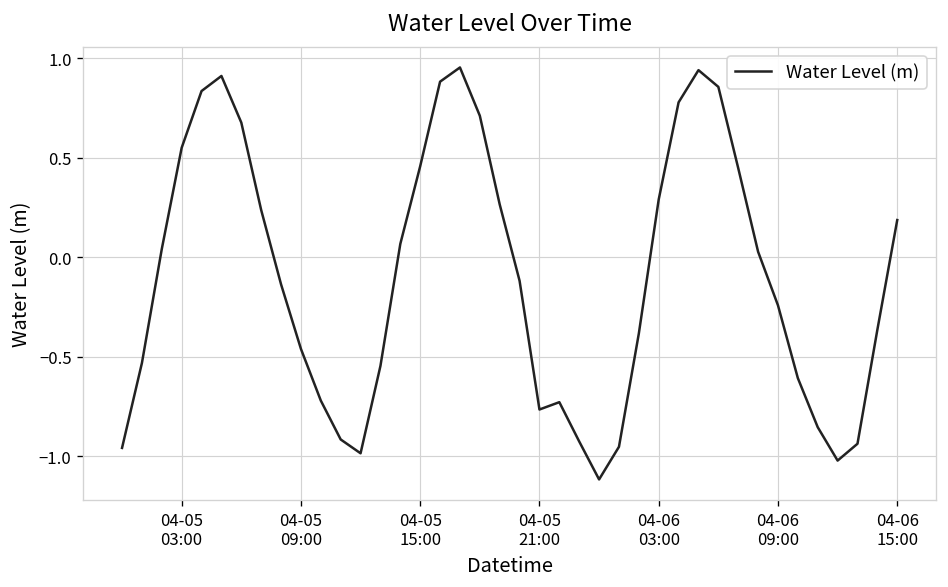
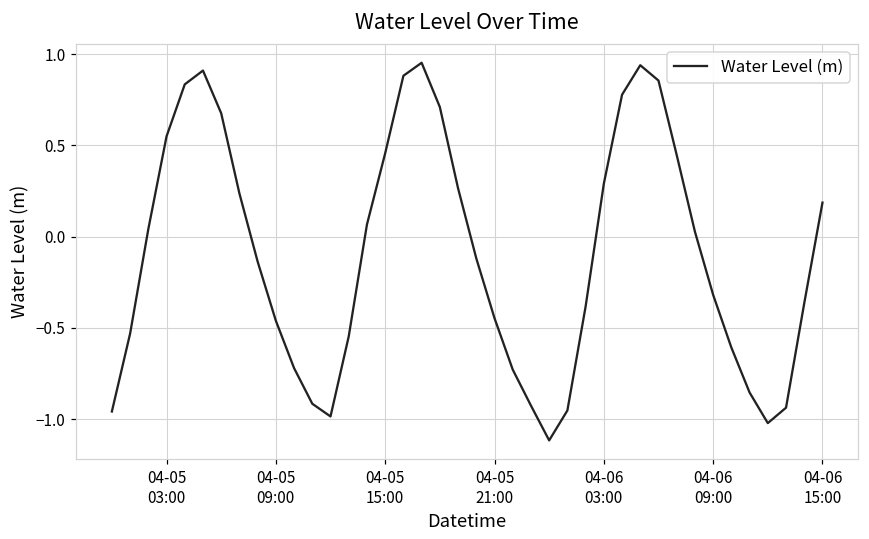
  {
    "04-05 03:00": 0.55,
    "04-05 09:00": -0.46,
    "04-05 15:00": 0.46,
-   "04-05 21:00": -0.77,
+   "04-05 21:00": -0.45,
    "04-06 03:00": 0.29,
-   "04-06 09:00": -0.24,
+   "04-06 09:00": -0.32,
    "04-06 15:00": 0.19
  }
